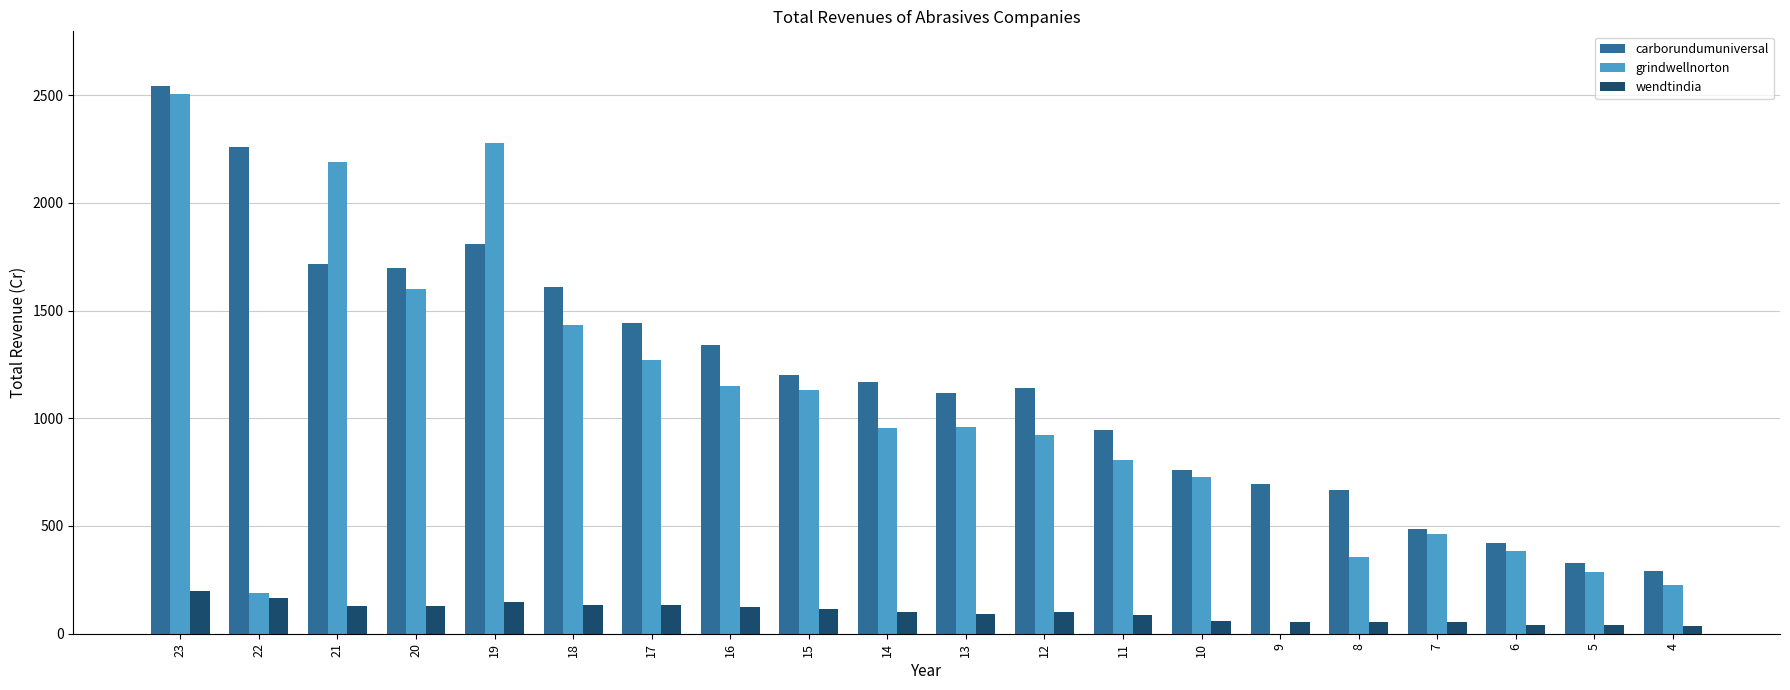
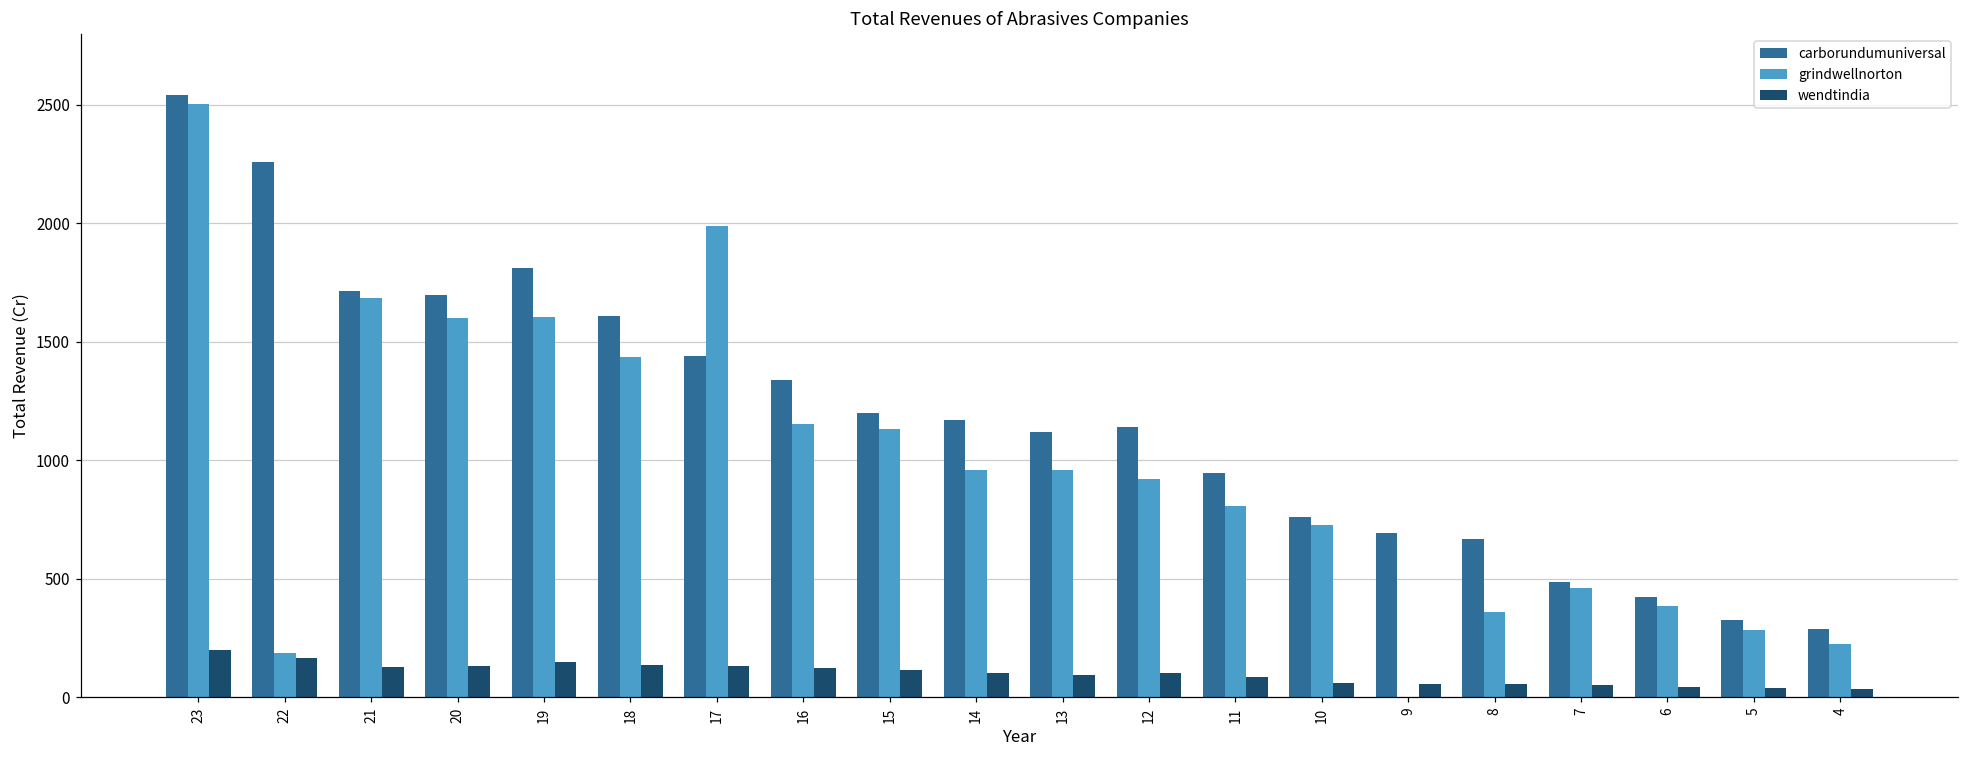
  {
    "grindwellnorton": {
      "23": 2500,
      "22": 190,
-     "21": 2190,
+     "21": 1680,
      "20": 1600,
-     "19": 2280,
+     "19": 1600,
      "18": 1430,
-     "17": 1270,
+     "17": 1990,
      "16": 1150,
      "15": 1130,
      "14": 960,
      "13": 960,
      "12": 920,
      "11": 810,
      "10": 730,
      "9": 0,
      "8": 360,
      "7": 460,
      "6": 390,
      "5": 280,
      "4": 230
    }
  }
